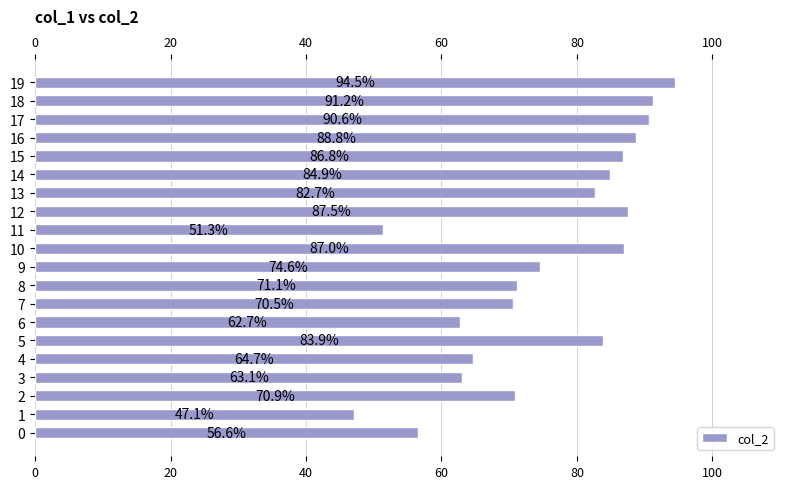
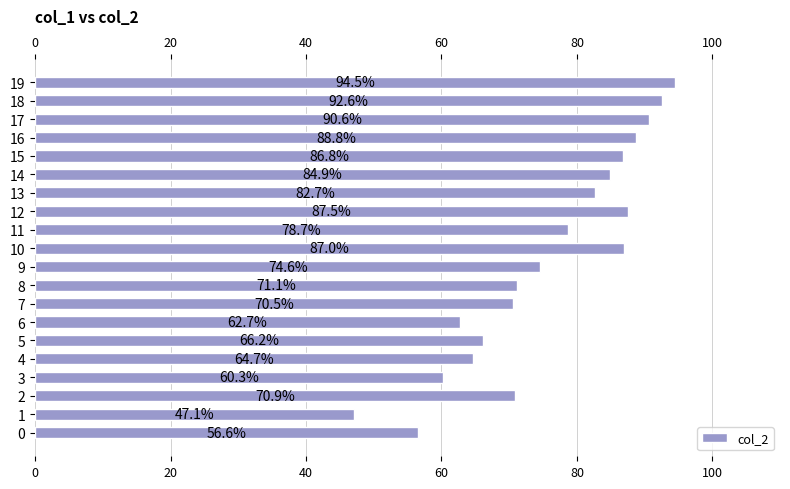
  {
    "19": "94.5%",
-   "18": "91.2%",
+   "18": "92.6%",
    "17": "90.6%",
    "16": "88.8%",
    "15": "86.8%",
    "14": "84.9%",
    "13": "82.7%",
    "12": "87.5%",
-   "11": "51.3%",
+   "11": "78.7%",
    "10": "87.0%",
    "9": "74.6%",
    "8": "71.1%",
    "7": "70.5%",
    "6": "62.7%",
-   "5": "83.9%",
+   "5": "66.2%",
    "4": "64.7%",
-   "3": "63.1%",
+   "3": "60.3%",
    "2": "70.9%",
    "1": "47.1%",
    "0": "56.6%"
  }
